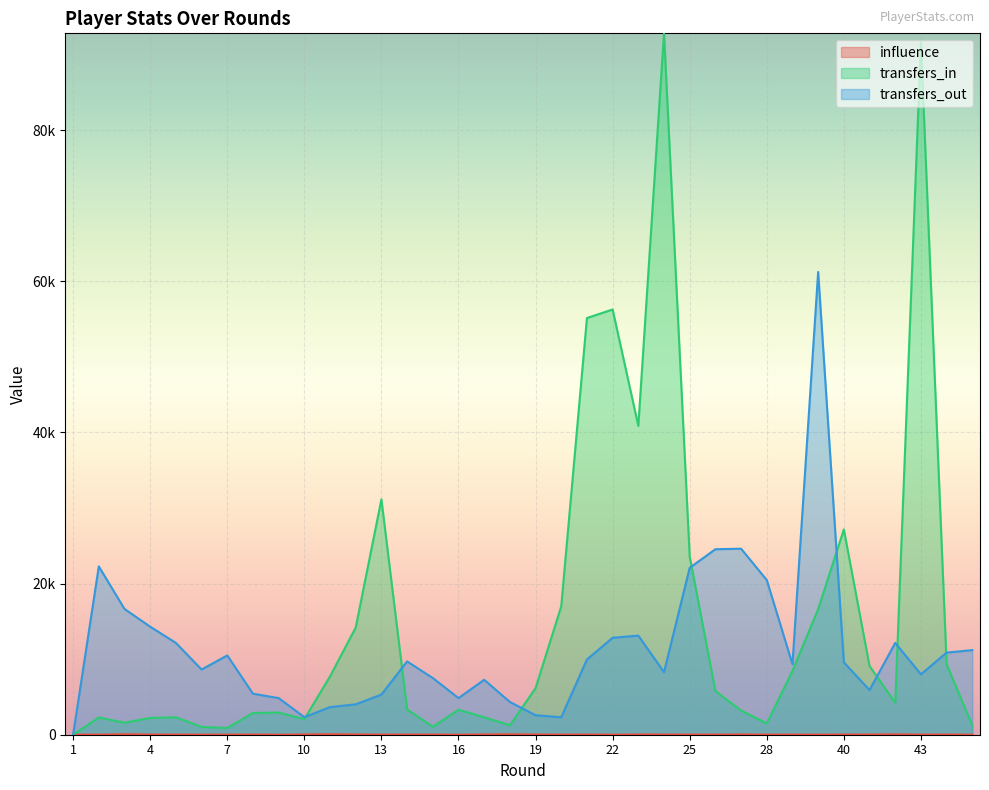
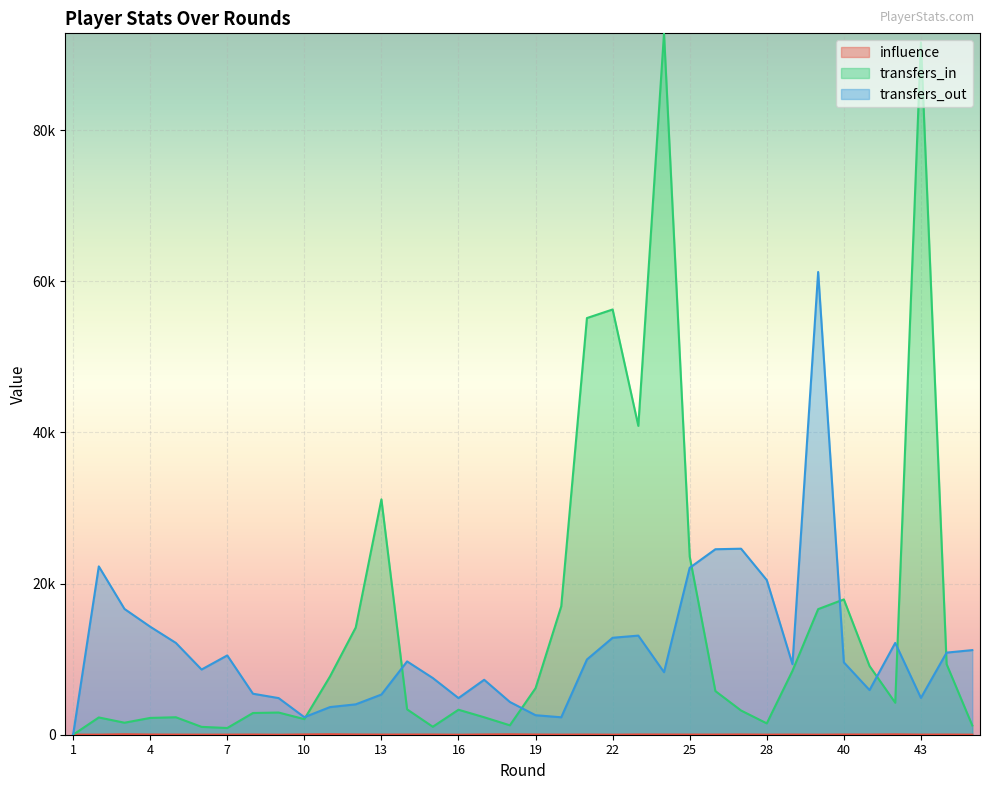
  {
    "influence": {
      "40": 0,
      "43": 0
    },
    "transfers_in": {
-     "40": 27000
+     "40": 18000
    },
    "transfers_out": {
      "40": 10000,
-     "43": 8000
+     "43": 5000
    }
  }
